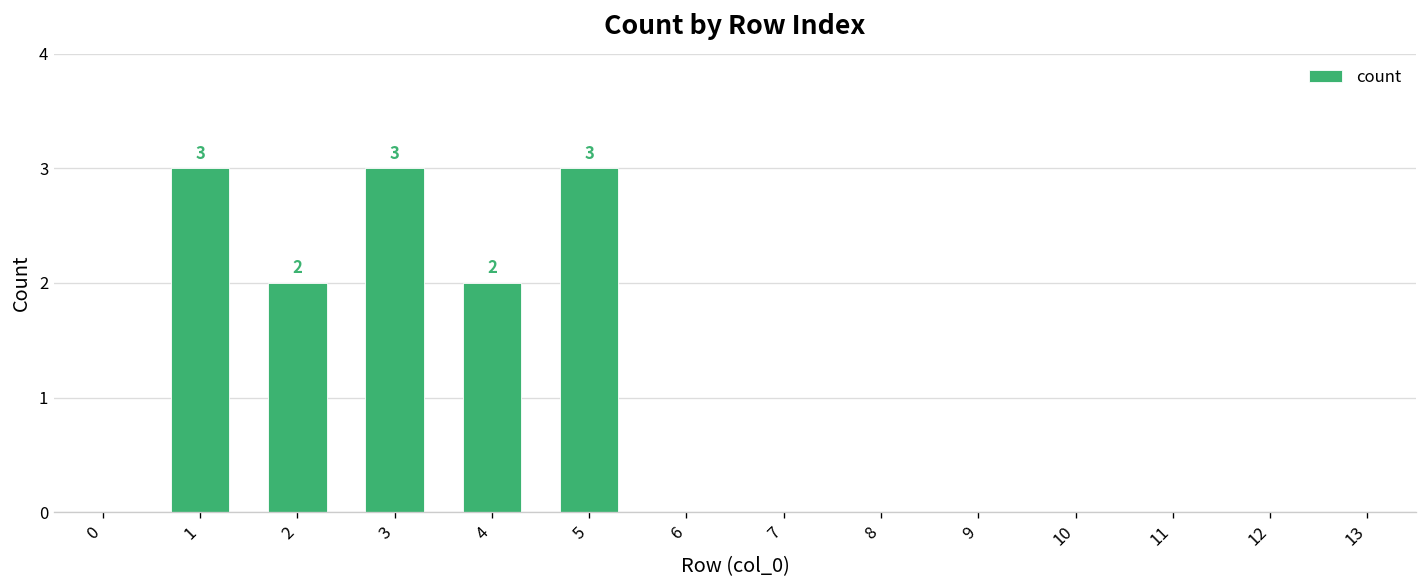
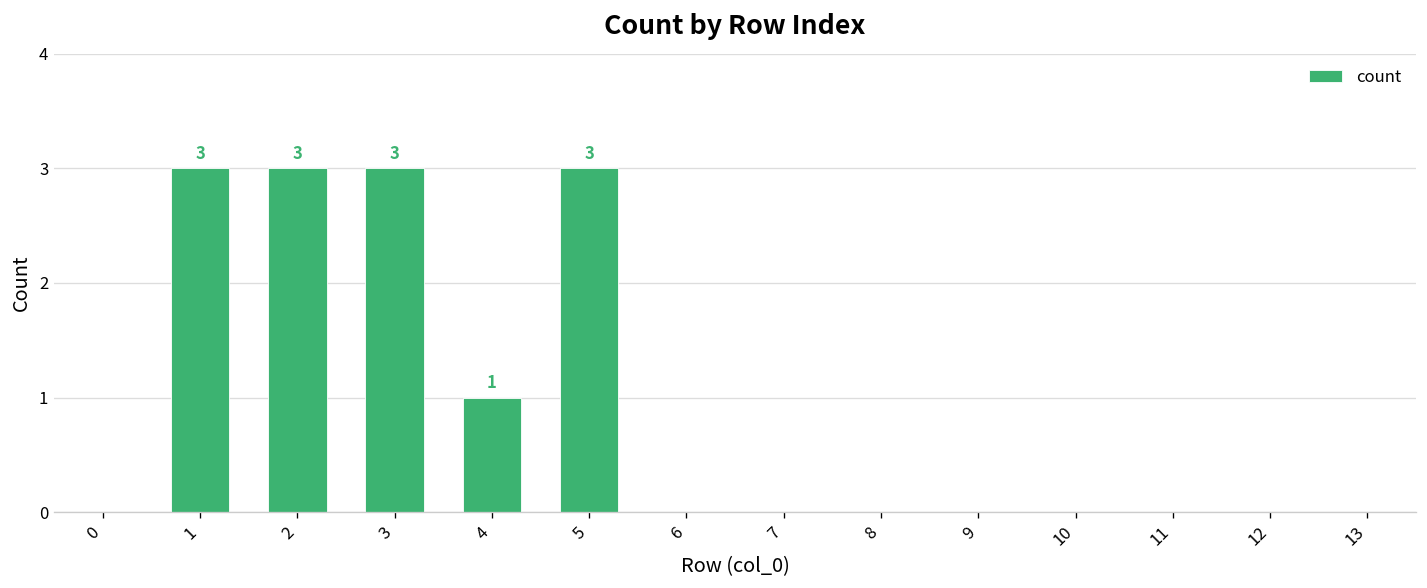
  {
    "1": 3,
-   "2": 2,
+   "2": 3,
    "3": 3,
-   "4": 2,
+   "4": 1,
    "5": 3
  }
